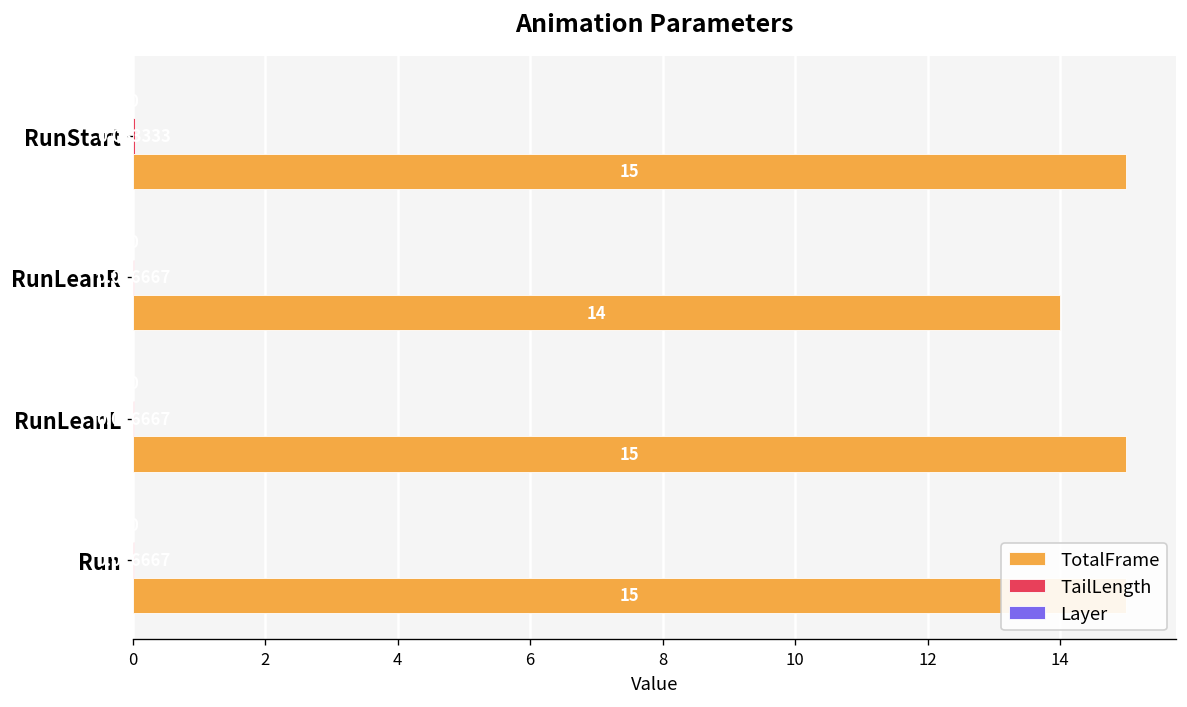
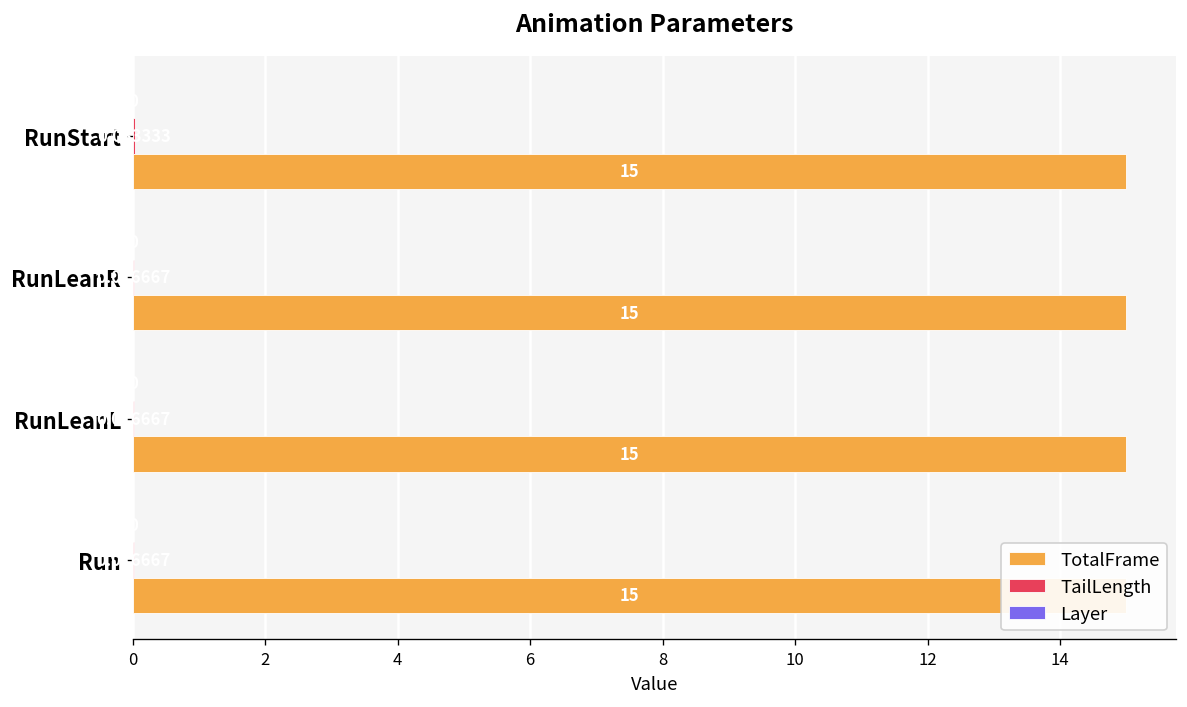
  {
    "TotalFrame": {
      "RunStart": 15,
-     "RunLeanR": 14,
+     "RunLeanR": 15,
      "RunLeanL": 15
    },
    "Layer": {
      "RunStart": 0.0,
      "RunLeanR": 0.0,
      "RunLeanL": 0.0,
      "Run": 0.0
    }
  }
